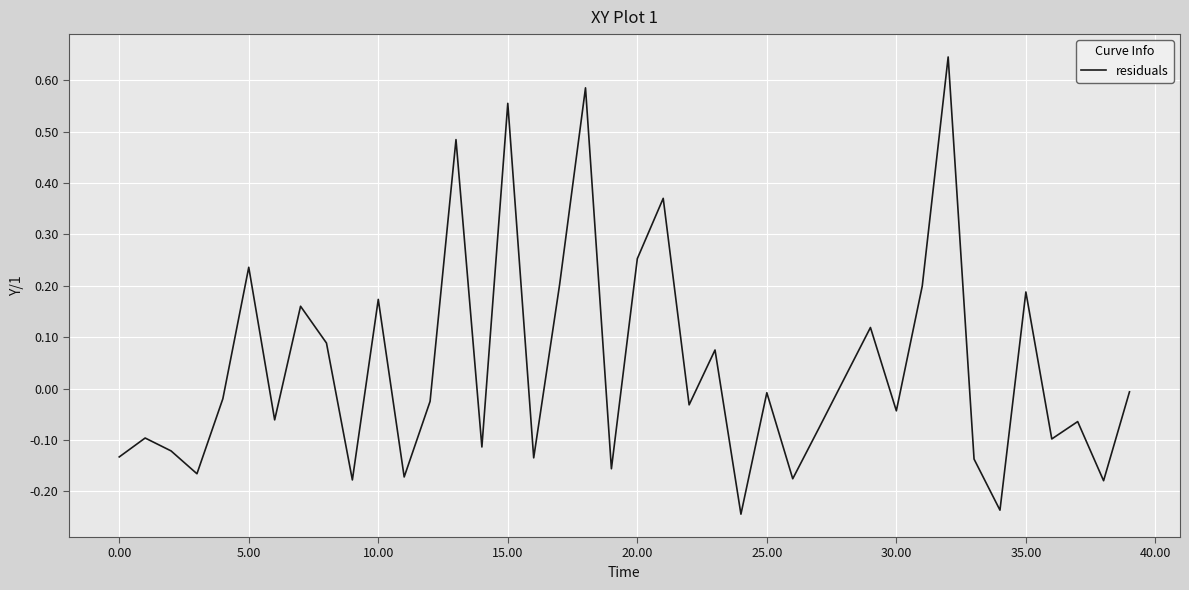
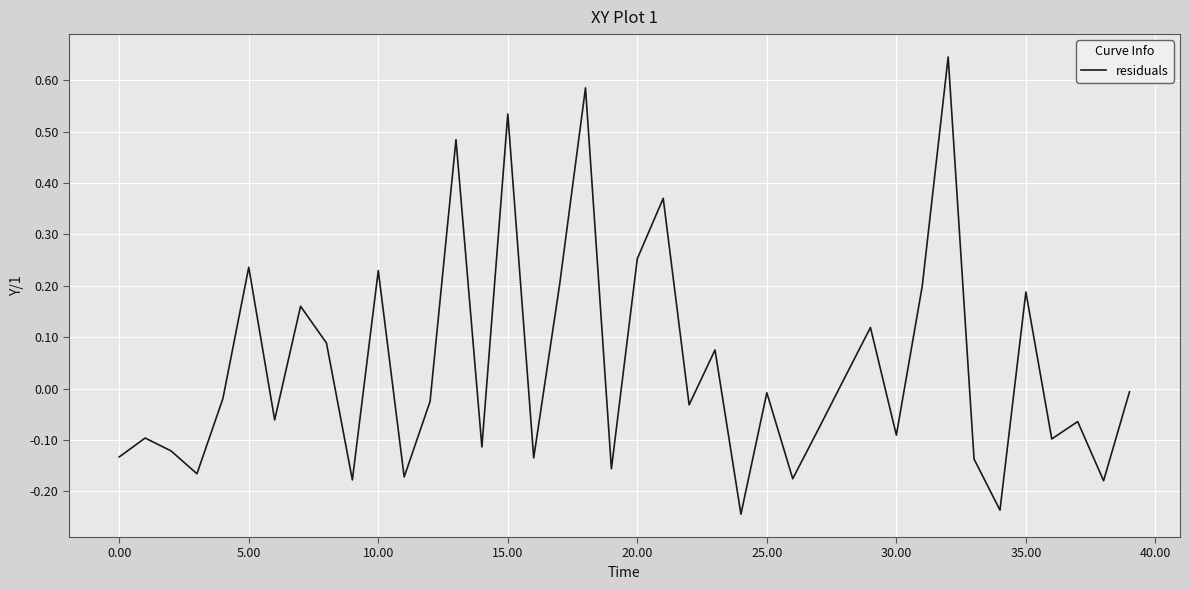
  {
    "0.00": -0.13,
    "5.00": 0.24,
-   "10.00": 0.17,
-   "15.00": 0.55,
+   "10.00": 0.23,
+   "15.00": 0.53,
    "20.00": 0.25,
    "25.00": -0.01,
-   "30.00": -0.04,
+   "30.00": -0.09,
    "35.00": 0.19
  }
